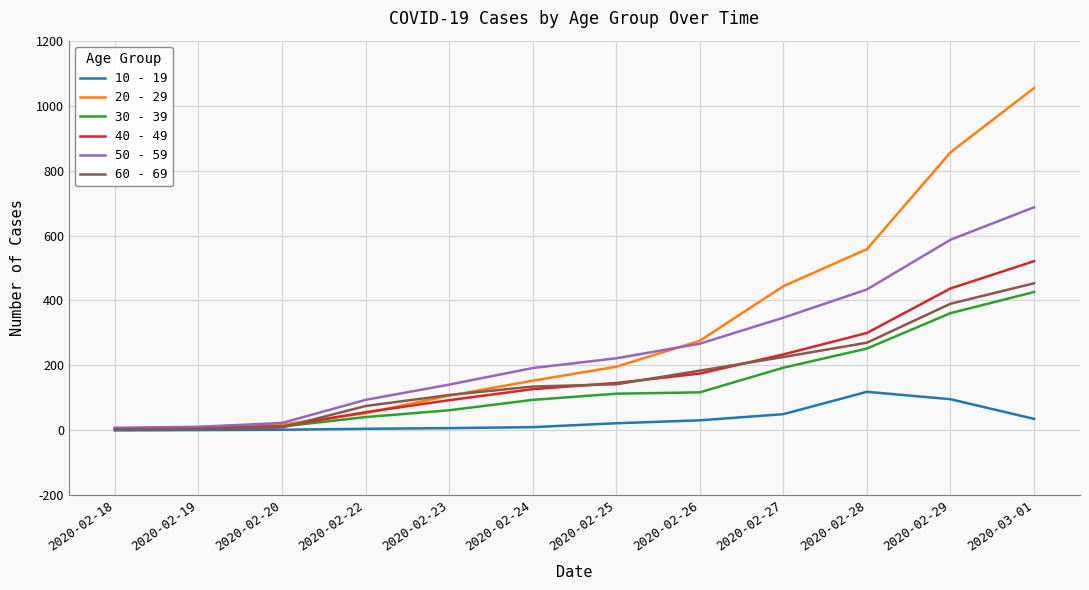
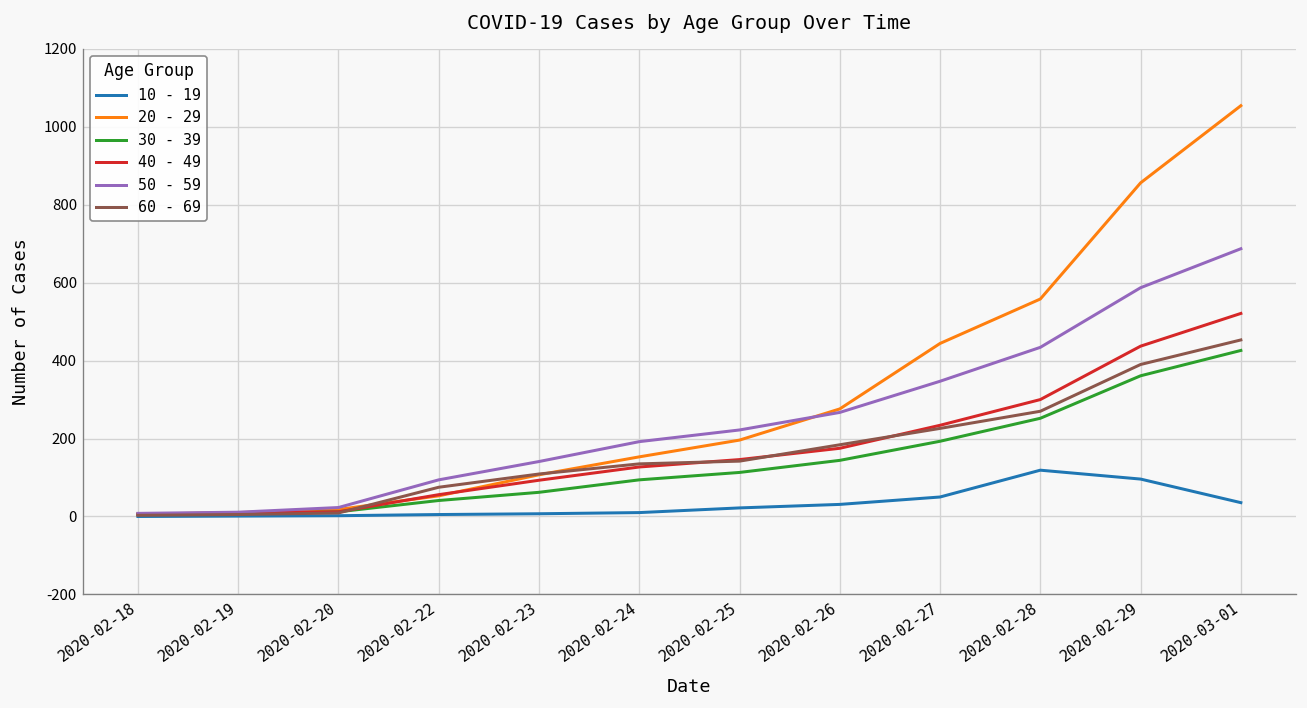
  {
    "10 - 19": {
      "2020-02-22": 10,
      "2020-02-23": 10,
      "2020-02-24": 10,
      "2020-02-25": 20,
      "2020-02-26": 30,
      "2020-02-27": 50,
      "2020-02-28": 120,
      "2020-02-29": 100,
      "2020-03-01": 40
    },
    "20 - 29": {
      "2020-02-24": 150,
      "2020-02-25": 200,
      "2020-02-26": 280,
      "2020-02-27": 440,
      "2020-02-28": 560,
      "2020-02-29": 860,
      "2020-03-01": 1050
    },
    "30 - 39": {
      "2020-02-22": 40,
      "2020-02-23": 60,
      "2020-02-24": 90,
      "2020-02-25": 110,
-     "2020-02-26": 120,
+     "2020-02-26": 140,
      "2020-02-27": 190,
      "2020-02-28": 250,
      "2020-02-29": 360,
      "2020-03-01": 430
    },
    "40 - 49": {
      "2020-02-23": 90,
      "2020-02-24": 130,
      "2020-02-26": 180,
      "2020-02-27": 230,
      "2020-02-28": 300,
      "2020-02-29": 440,
      "2020-03-01": 520
    },
    "50 - 59": {
      "2020-02-22": 90,
      "2020-02-23": 140,
      "2020-02-24": 190,
      "2020-02-25": 220,
      "2020-02-26": 270,
      "2020-02-27": 350,
      "2020-02-28": 430,
      "2020-02-29": 590,
      "2020-03-01": 690
    },
    "60 - 69": {
      "2020-02-22": 80,
      "2020-02-24": 140,
      "2020-02-26": 180,
      "2020-02-27": 230,
      "2020-02-28": 270,
      "2020-02-29": 390,
      "2020-03-01": 450
    }
  }
